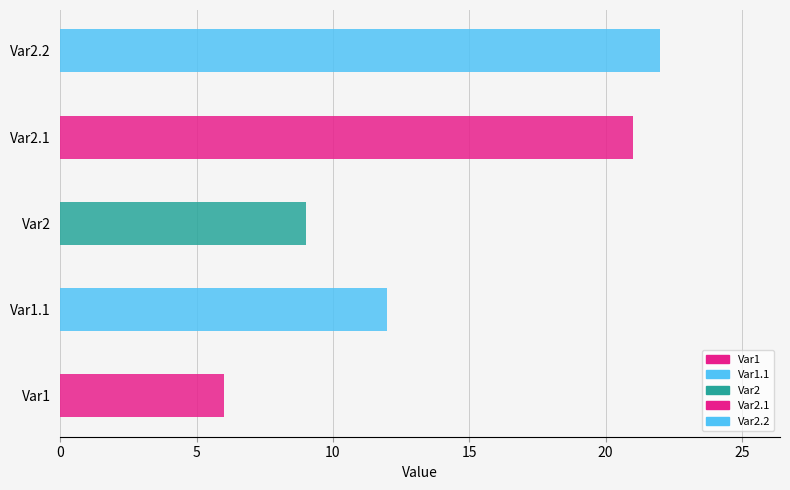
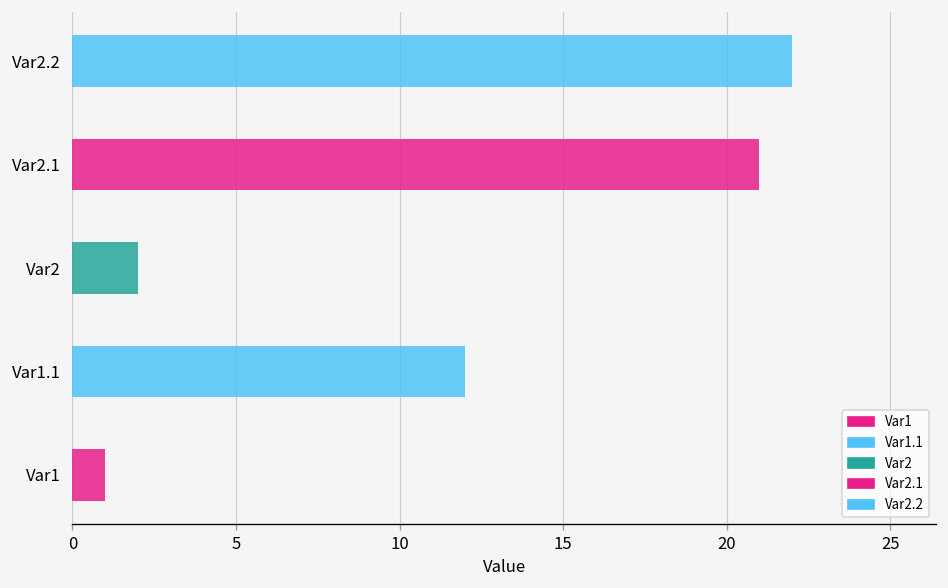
  {
    "Var2.2": 22,
    "Var2.1": 21,
-   "Var2": 9,
+   "Var2": 2,
    "Var1.1": 12,
-   "Var1": 6
+   "Var1": 1
  }
